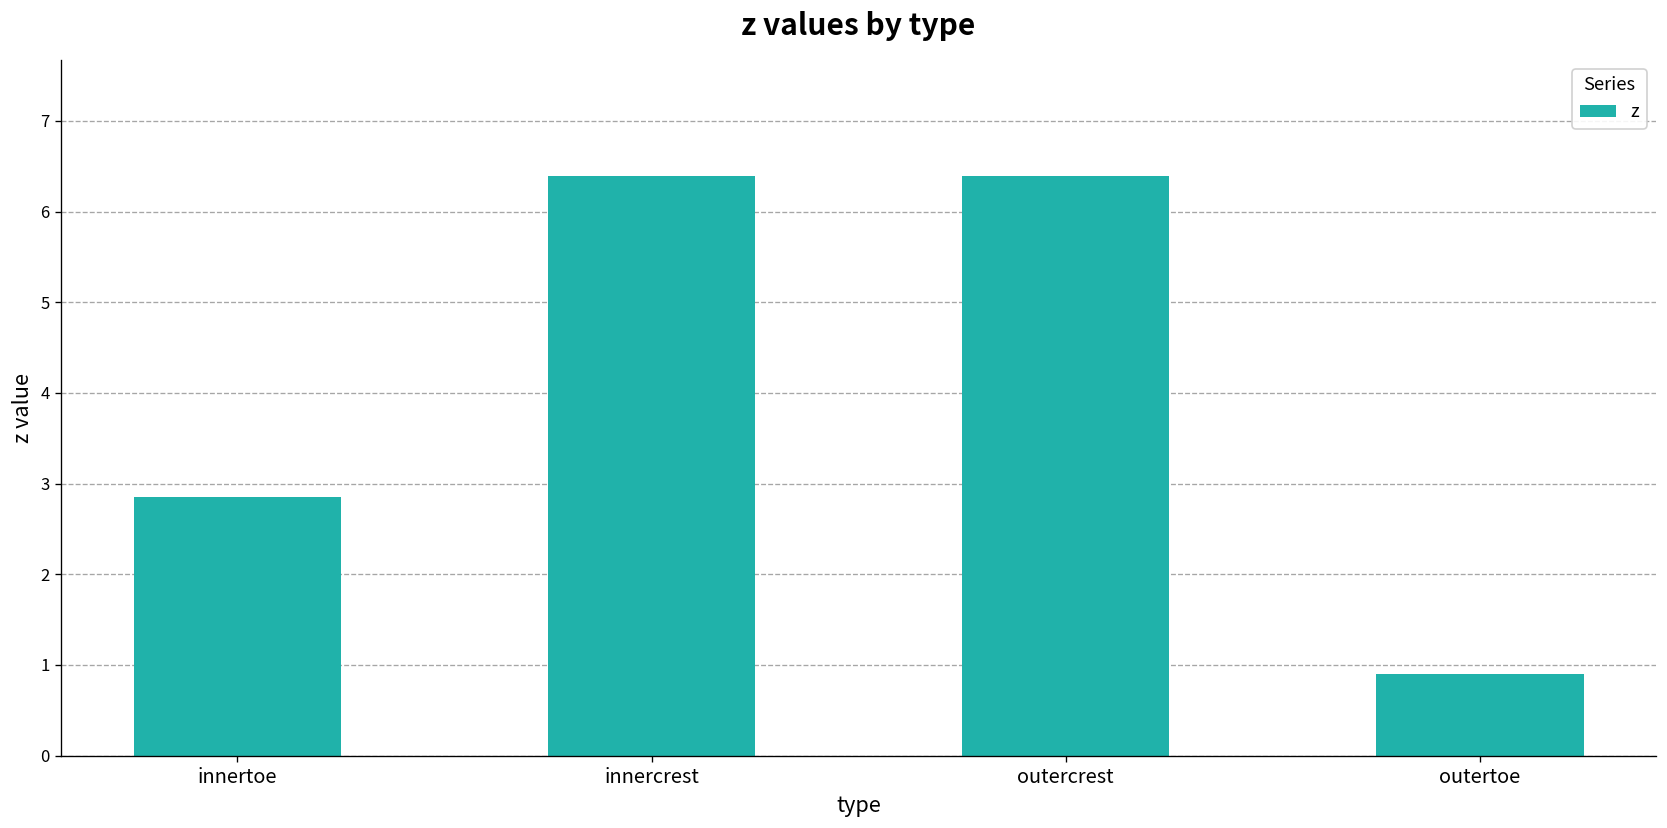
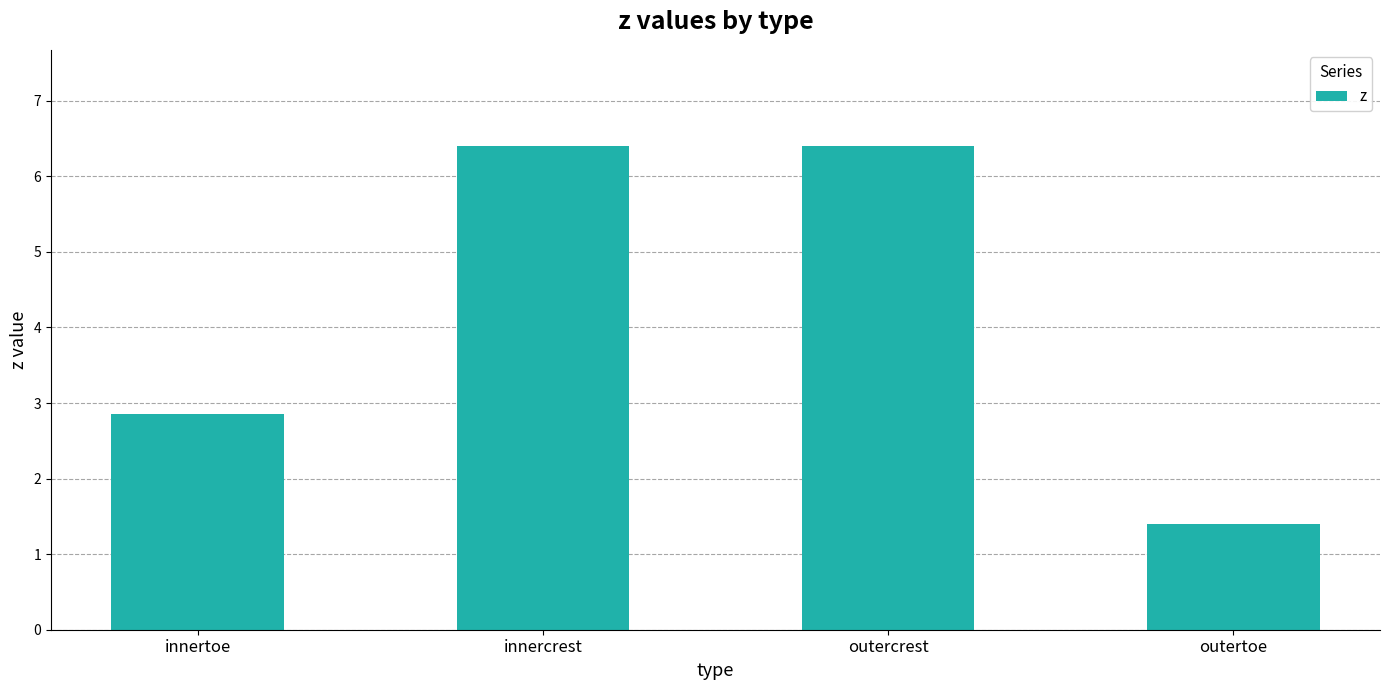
  {
    "innertoe": 2.8,
    "innercrest": 6.4,
    "outercrest": 6.4,
-   "outertoe": 0.9
+   "outertoe": 1.4
  }
